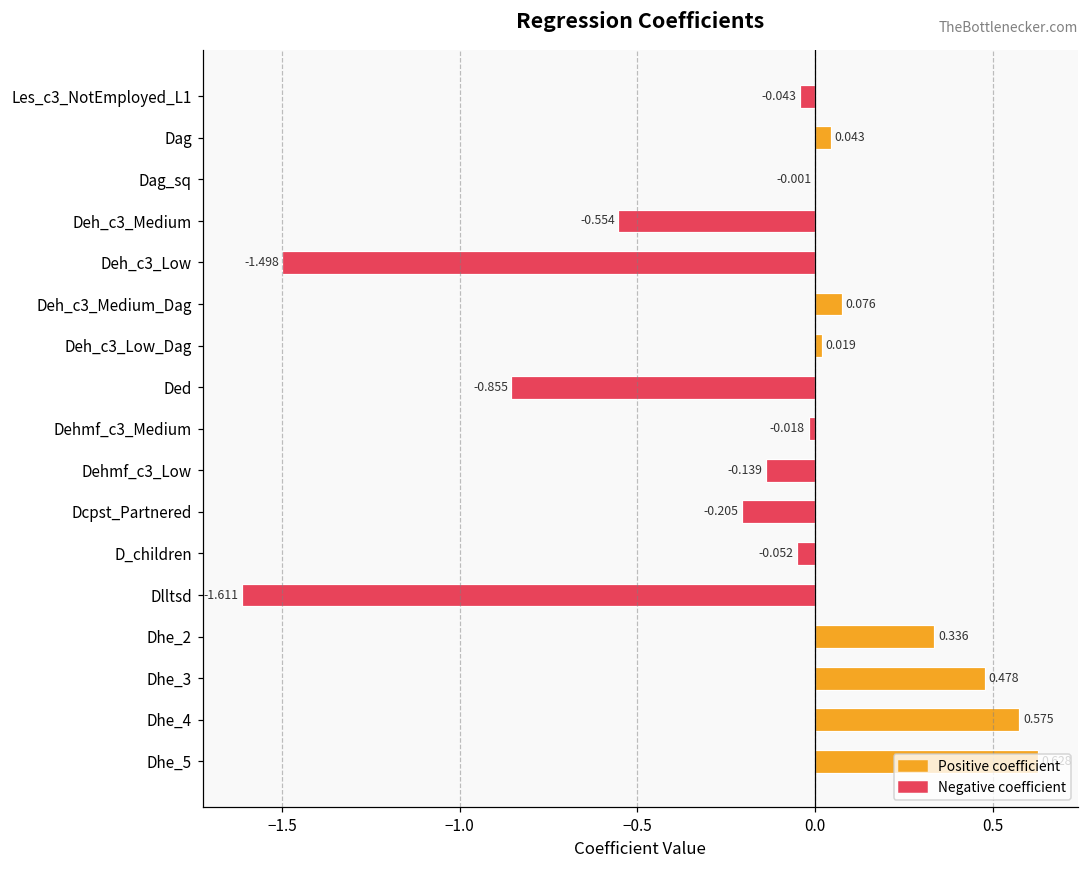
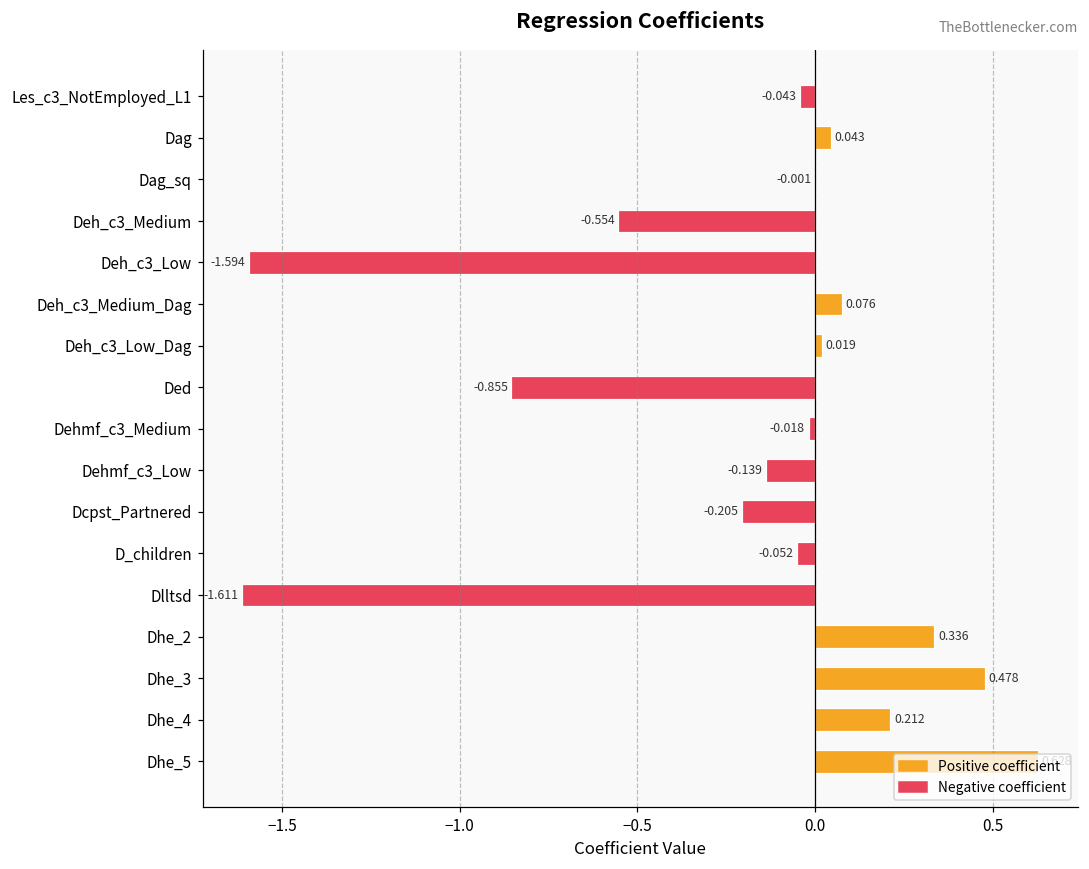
  {
    "Les_c3_NotEmployed_L1": -0.043,
    "Dag": 0.043,
    "Dag_sq": -0.001,
    "Deh_c3_Medium": -0.554,
-   "Deh_c3_Low": -1.498,
+   "Deh_c3_Low": -1.594,
    "Deh_c3_Medium_Dag": 0.076,
    "Deh_c3_Low_Dag": 0.019,
    "Ded": -0.855,
    "Dehmf_c3_Medium": -0.018,
    "Dehmf_c3_Low": -0.139,
    "Dcpst_Partnered": -0.205,
    "D_children": -0.052,
    "Dlltsd": -1.611,
    "Dhe_2": 0.336,
    "Dhe_3": 0.478,
-   "Dhe_4": 0.575
+   "Dhe_4": 0.212
  }
